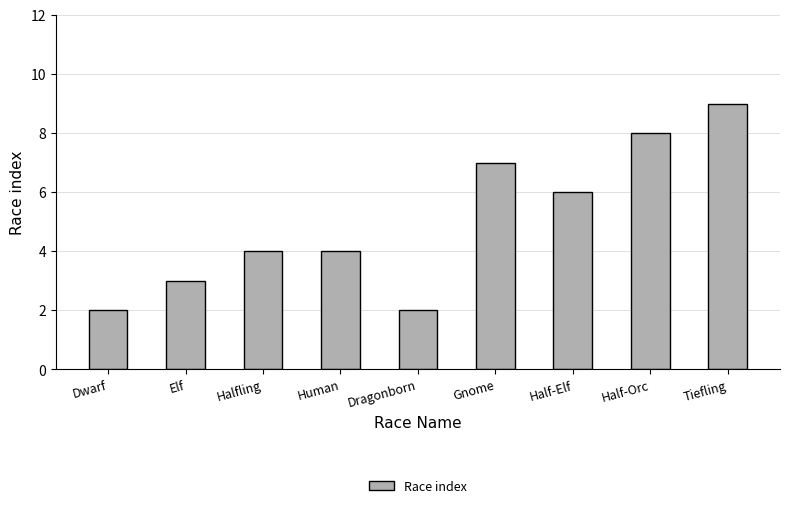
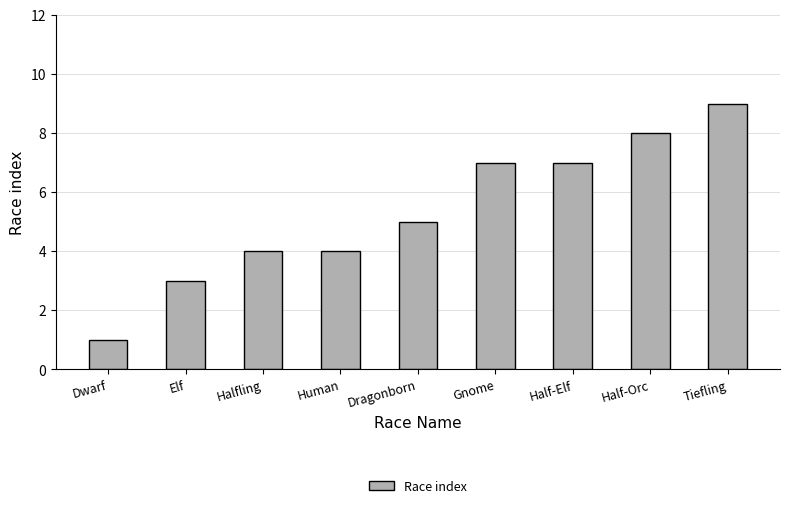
  {
-   "Dwarf": 2,
+   "Dwarf": 1,
    "Elf": 3,
    "Halfling": 4,
    "Human": 4,
-   "Dragonborn": 2,
+   "Dragonborn": 5,
    "Gnome": 7,
-   "Half-Elf": 6,
+   "Half-Elf": 7,
    "Half-Orc": 8,
    "Tiefling": 9
  }
